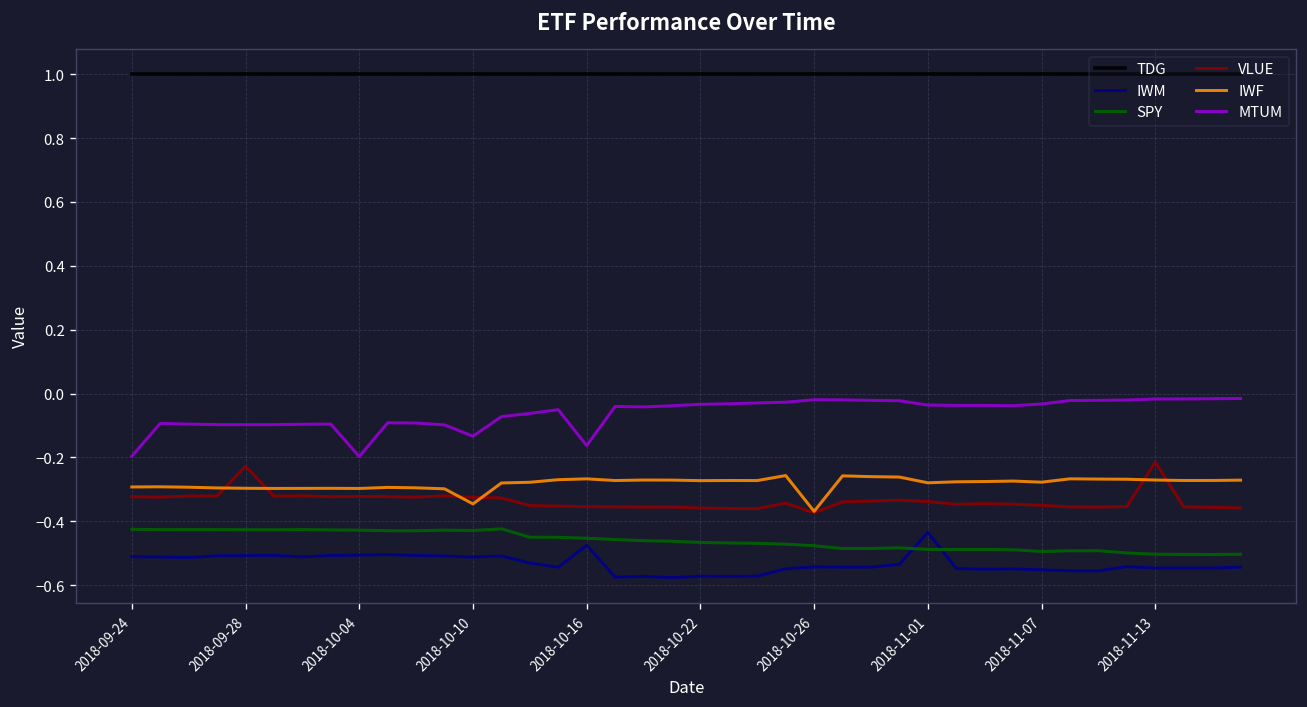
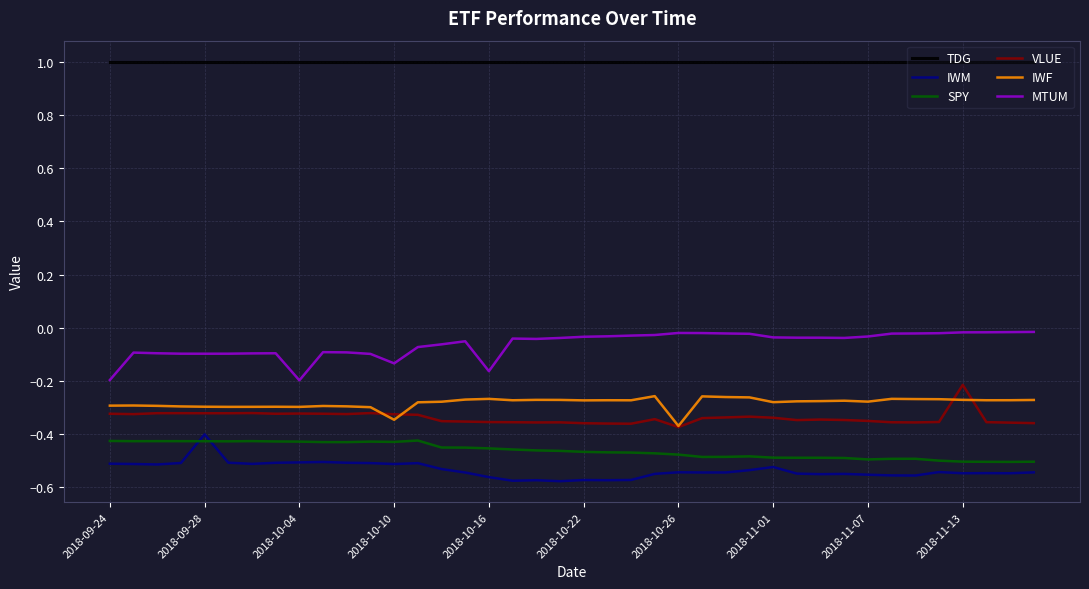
  {
    "TDG": {
      "2018-09-24": 1.00,
      "2018-09-28": 1.00,
      "2018-10-04": 1.00,
      "2018-10-10": 1.00,
      "2018-10-16": 1.00,
      "2018-10-22": 1.00,
      "2018-10-26": 1.00,
      "2018-11-01": 1.00,
      "2018-11-07": 1.00
    },
    "IWM": {
      "2018-09-24": -0.51,
-     "2018-09-28": -0.51,
+     "2018-09-28": -0.40,
      "2018-10-04": -0.51,
      "2018-10-10": -0.51,
-     "2018-10-16": -0.48,
+     "2018-10-16": -0.56,
      "2018-10-22": -0.57,
      "2018-10-26": -0.54,
-     "2018-11-01": -0.43,
+     "2018-11-01": -0.52,
      "2018-11-07": -0.55,
      "2018-11-13": -0.55
    },
    "SPY": {
      "2018-09-24": -0.43,
      "2018-09-28": -0.43,
      "2018-10-04": -0.43,
      "2018-10-10": -0.43,
      "2018-10-16": -0.45,
      "2018-10-22": -0.47,
      "2018-10-26": -0.48,
      "2018-11-01": -0.49,
      "2018-11-07": -0.49,
      "2018-11-13": -0.50
    },
    "VLUE": {
      "2018-09-24": -0.32,
-     "2018-09-28": -0.23,
+     "2018-09-28": -0.32,
      "2018-10-04": -0.32,
      "2018-10-10": -0.33,
      "2018-10-16": -0.35,
      "2018-10-22": -0.36,
      "2018-11-01": -0.34,
      "2018-11-07": -0.35,
      "2018-11-13": -0.21
    },
    "IWF": {
      "2018-09-24": -0.29,
      "2018-09-28": -0.30,
      "2018-10-04": -0.30,
      "2018-10-10": -0.35,
      "2018-10-16": -0.27,
      "2018-10-22": -0.27,
      "2018-11-01": -0.28,
      "2018-11-07": -0.28,
      "2018-11-13": -0.27
    },
    "MTUM": {
      "2018-09-24": -0.20,
      "2018-09-28": -0.10,
      "2018-10-04": -0.20,
      "2018-10-10": -0.13,
      "2018-10-16": -0.16,
      "2018-10-22": -0.03,
      "2018-10-26": -0.02,
      "2018-11-01": -0.04,
      "2018-11-07": -0.03,
      "2018-11-13": -0.02
    }
  }
